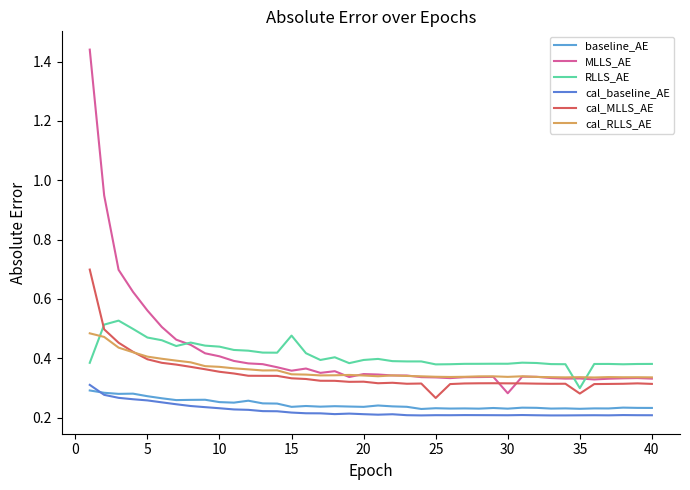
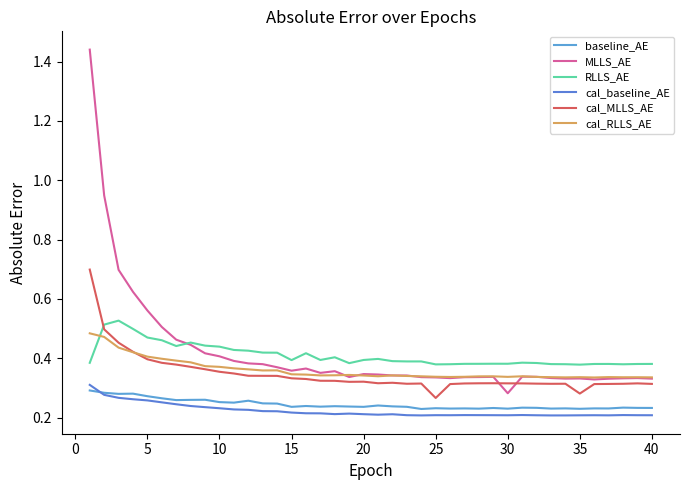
  {
    "MLLS_AE": {
      "5": 0.56,
      "10": 0.41,
      "15": 0.36,
      "30": 0.28
    },
    "RLLS_AE": {
      "5": 0.47,
      "10": 0.44,
-     "15": 0.48,
+     "15": 0.39,
      "20": 0.39,
      "25": 0.38,
      "30": 0.38,
-     "35": 0.30,
+     "35": 0.38,
      "40": 0.38
    },
    "cal_MLLS_AE": {
      "5": 0.40,
      "10": 0.35,
      "15": 0.33,
      "20": 0.32,
      "25": 0.27,
      "30": 0.32,
      "35": 0.28,
      "40": 0.31
    },
    "cal_RLLS_AE": {
      "5": 0.41,
      "10": 0.37,
      "15": 0.35,
      "30": 0.34
    }
  }
